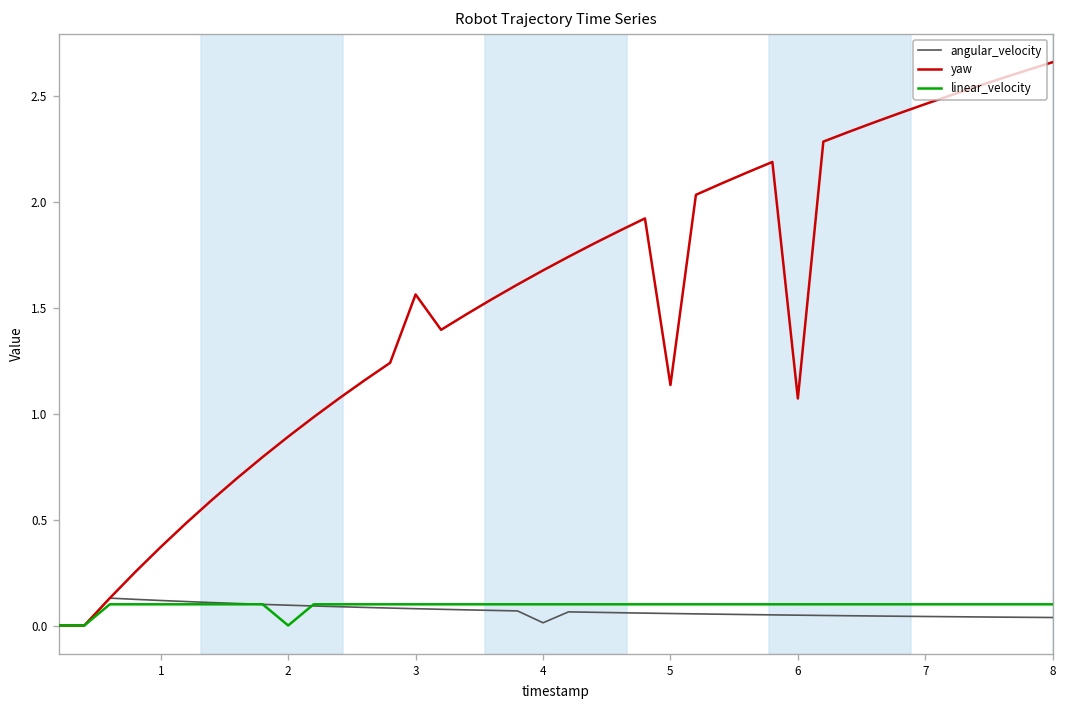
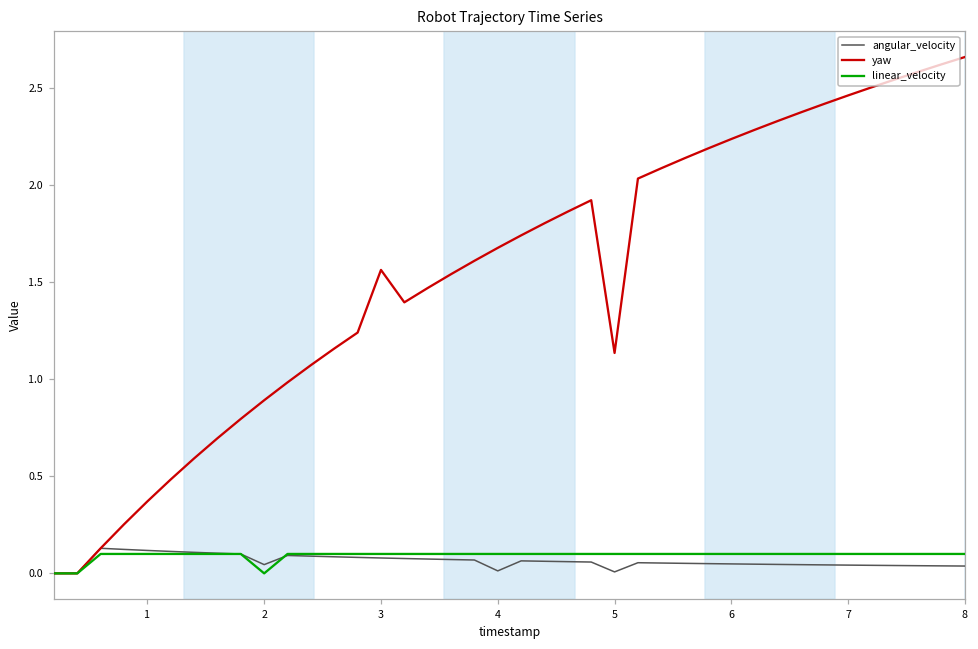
  {
    "angular_velocity": {
      "1": 0.12,
-     "2": 0.10,
+     "2": 0.05,
      "3": 0.08,
      "4": 0.01,
-     "5": 0.06,
+     "5": 0.01,
      "6": 0.05,
      "7": 0.04,
      "8": 0.04
    },
    "yaw": {
      "1": 0.37,
      "2": 0.89,
      "3": 1.56,
      "4": 1.68,
      "5": 1.13,
-     "6": 1.07,
+     "6": 2.24,
      "7": 2.46,
      "8": 2.66
    },
    "linear_velocity": {
      "1": 0.10,
      "2": 0.00,
      "3": 0.10,
      "4": 0.10,
      "5": 0.10,
      "6": 0.10,
      "7": 0.10,
      "8": 0.10
    }
  }
